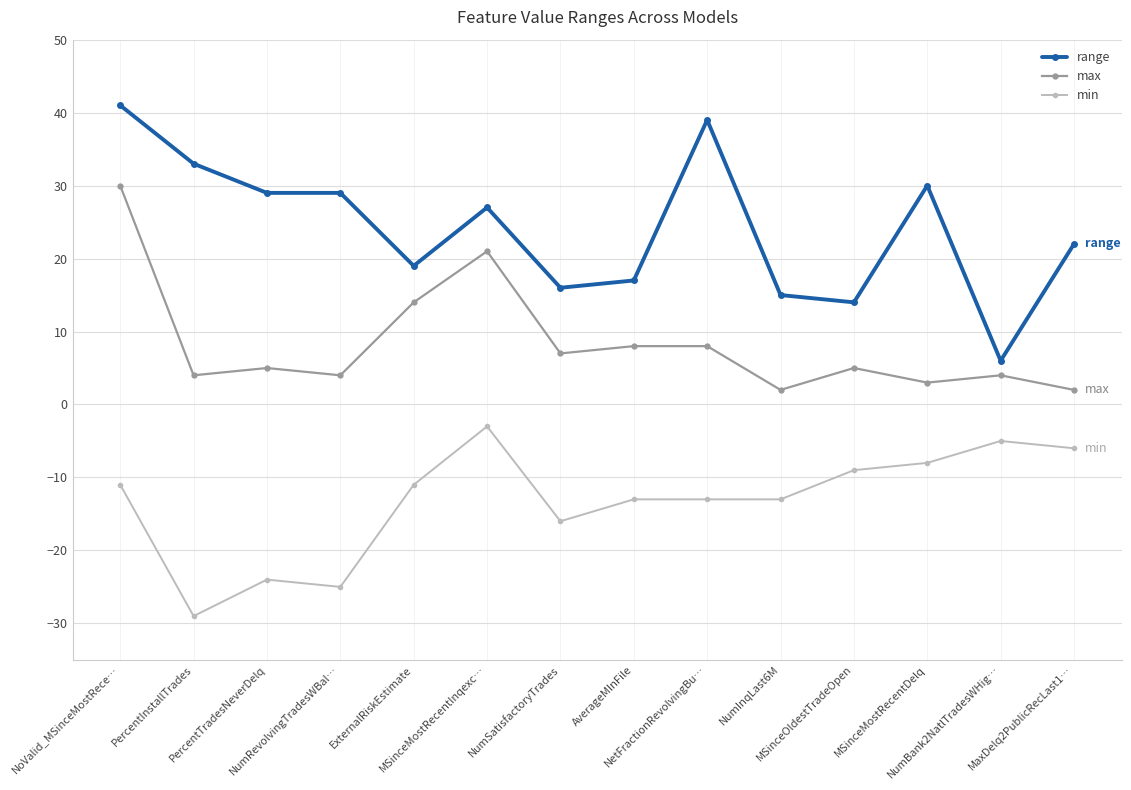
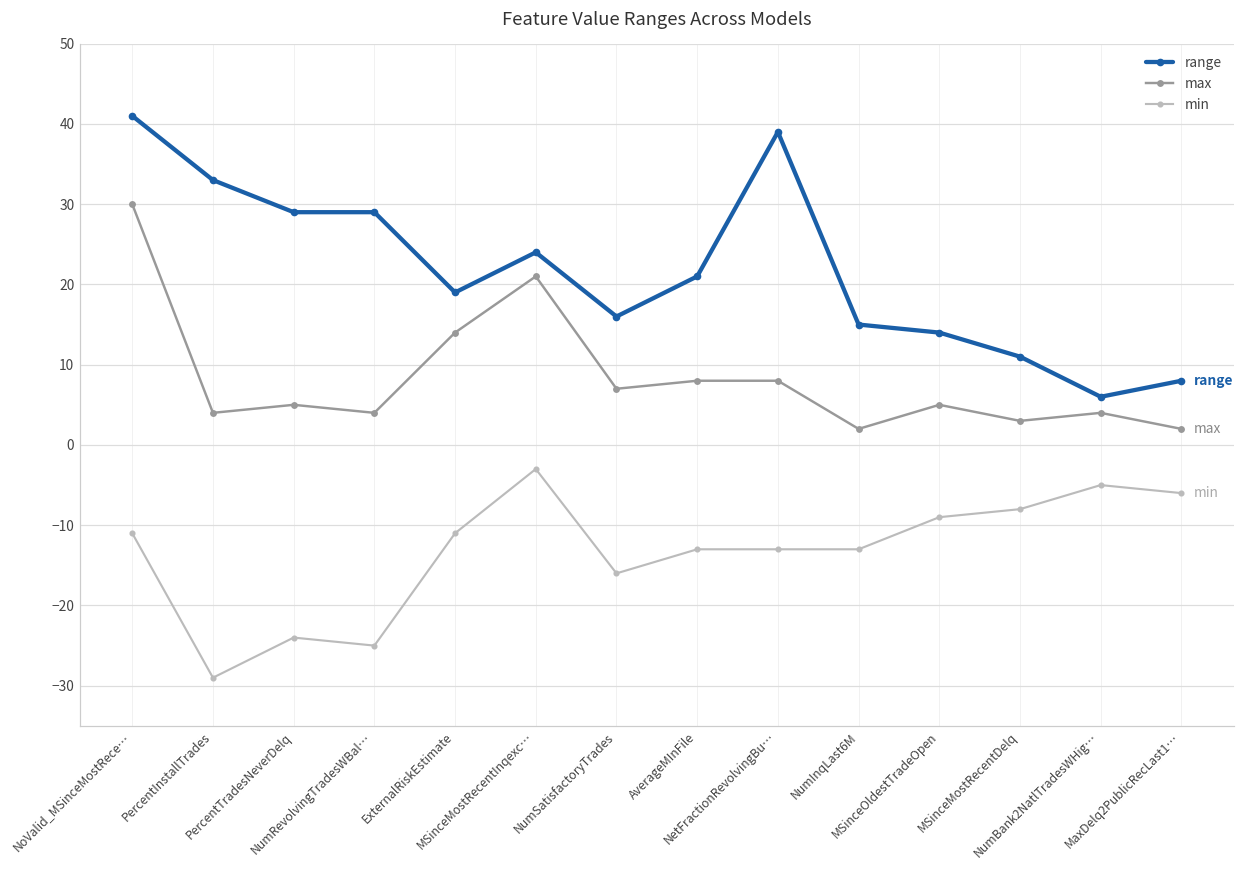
  {
    "range": {
      "NoValid_MSinceMostRece…": 41,
      "PercentInstallTrades": 33,
      "PercentTradesNeverDelq": 29,
      "NumRevolvingTradesWBal…": 29,
      "ExternalRiskEstimate": 19,
-     "MSinceMostRecentInqexc…": 27,
+     "MSinceMostRecentInqexc…": 24,
      "NumSatisfactoryTrades": 16,
-     "AverageMInFile": 17,
+     "AverageMInFile": 21,
      "NetFractionRevolvingBu…": 39,
      "NumInqLast6M": 15,
      "MSinceOldestTradeOpen": 14,
-     "MSinceMostRecentDelq": 30,
+     "MSinceMostRecentDelq": 11,
      "NumBank2NatlTradesWHig…": 6,
-     "MaxDelq2PublicRecLast1…": 22
+     "MaxDelq2PublicRecLast1…": 8
    }
  }
